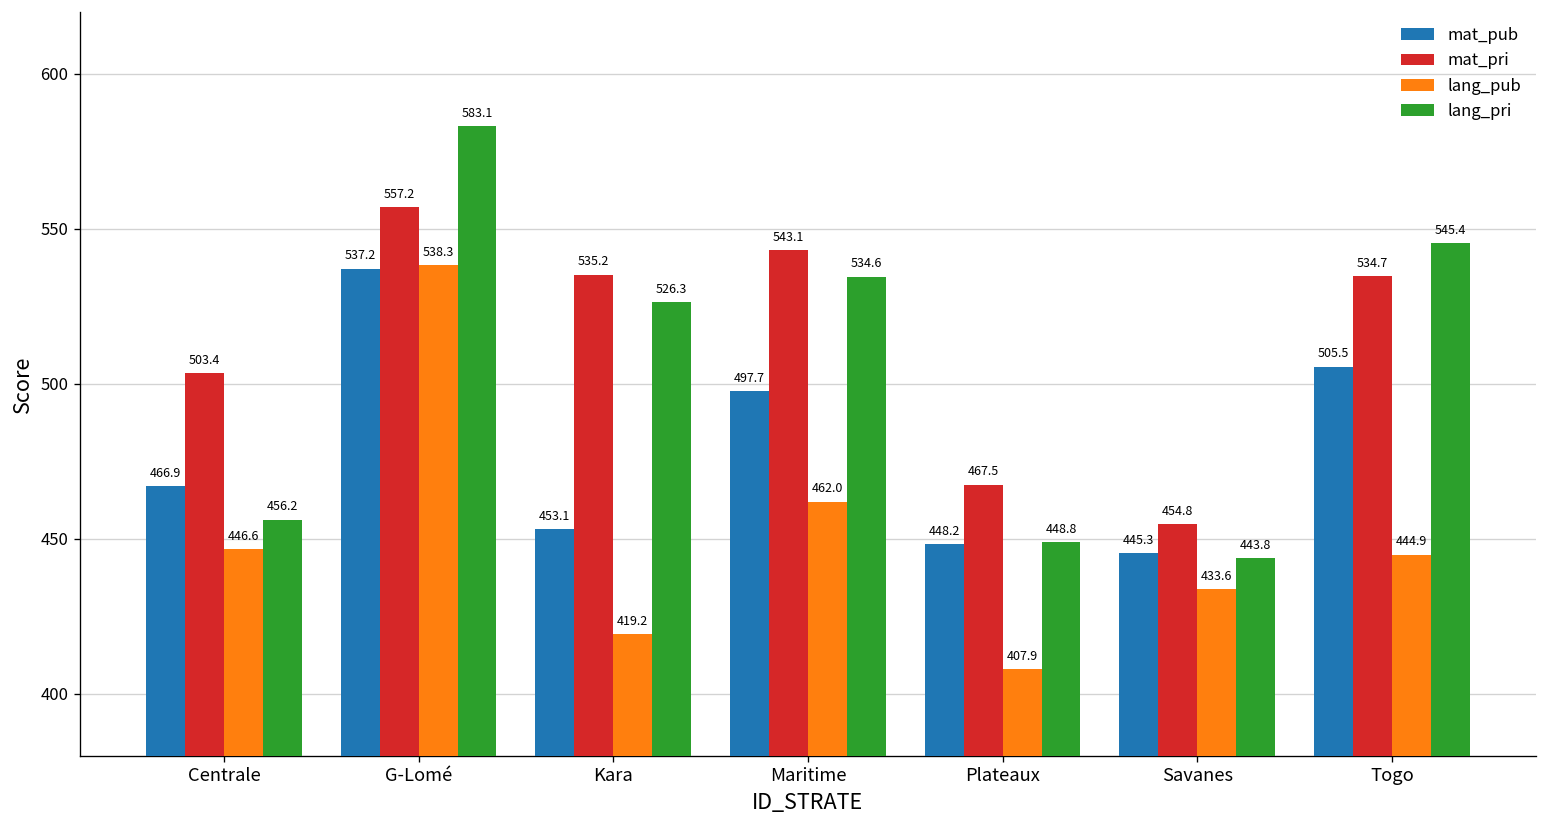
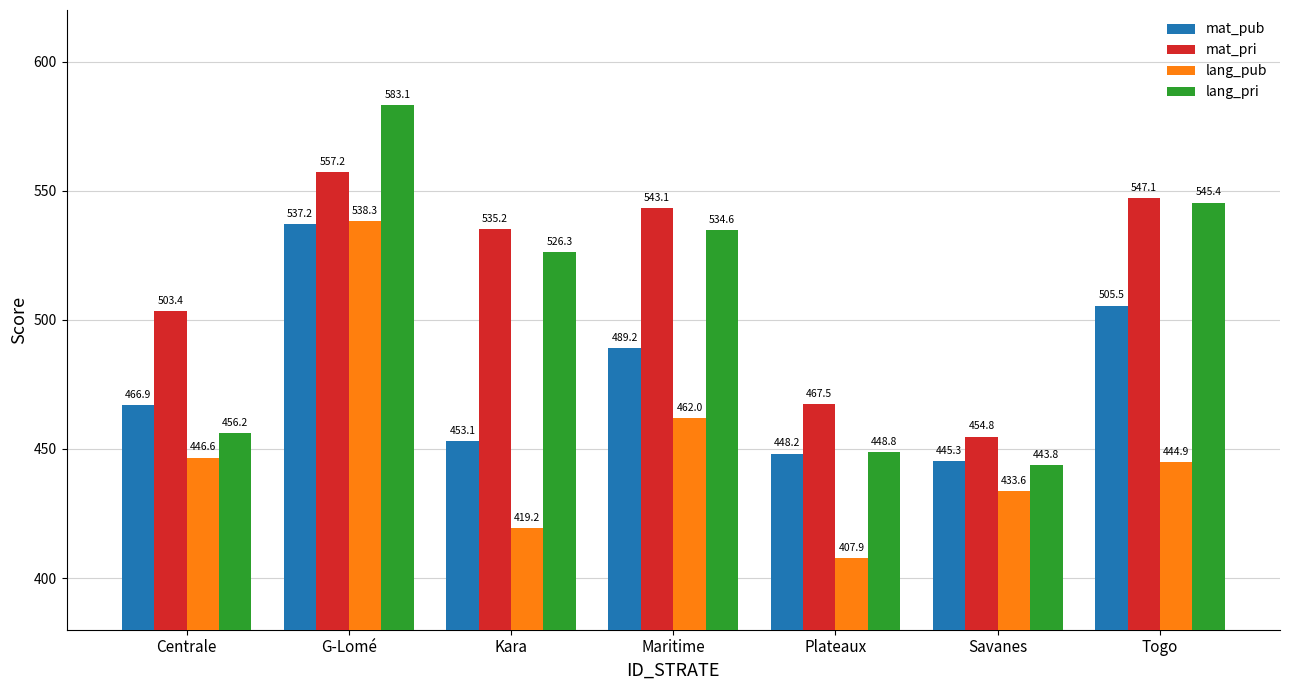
  {
    "mat_pub": {
      "Centrale": 466.9,
      "G-Lomé": 537.2,
      "Kara": 453.1,
-     "Maritime": 497.7,
+     "Maritime": 489.2,
      "Plateaux": 448.2,
      "Savanes": 445.3,
      "Togo": 505.5
    },
    "mat_pri": {
      "Centrale": 503.4,
      "G-Lomé": 557.2,
      "Kara": 535.2,
      "Maritime": 543.1,
      "Plateaux": 467.5,
      "Savanes": 454.8,
-     "Togo": 534.7
+     "Togo": 547.1
    },
    "lang_pub": {
      "Centrale": 446.6,
      "G-Lomé": 538.3,
      "Kara": 419.2,
      "Maritime": 462.0,
      "Plateaux": 407.9,
      "Savanes": 433.6,
      "Togo": 444.9
    },
    "lang_pri": {
      "Centrale": 456.2,
      "G-Lomé": 583.1,
      "Kara": 526.3,
      "Maritime": 534.6,
      "Plateaux": 448.8,
      "Savanes": 443.8,
      "Togo": 545.4
    }
  }
